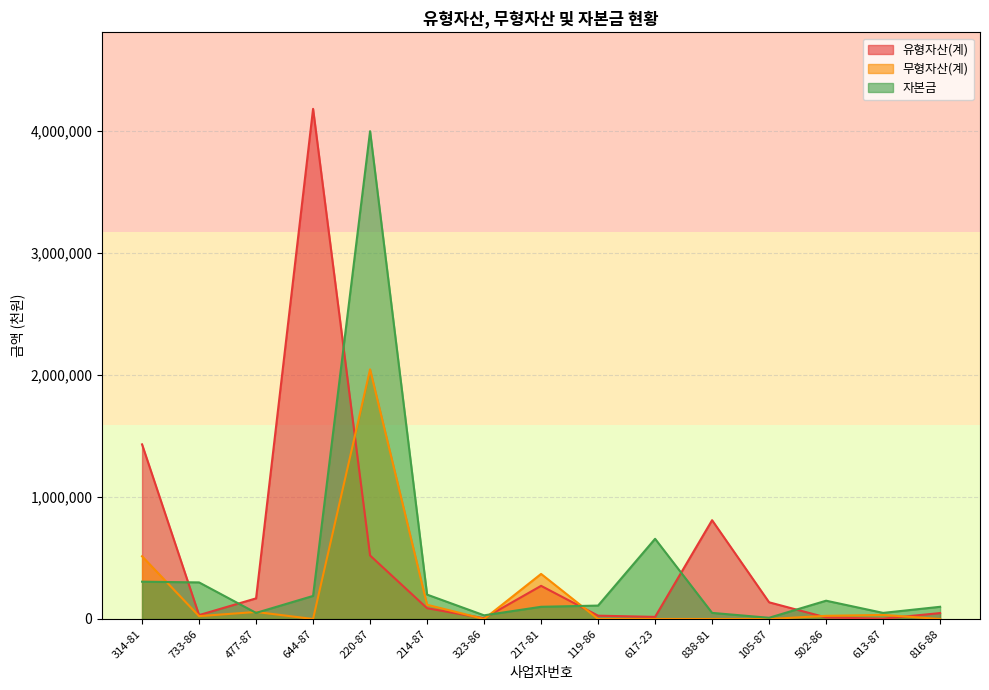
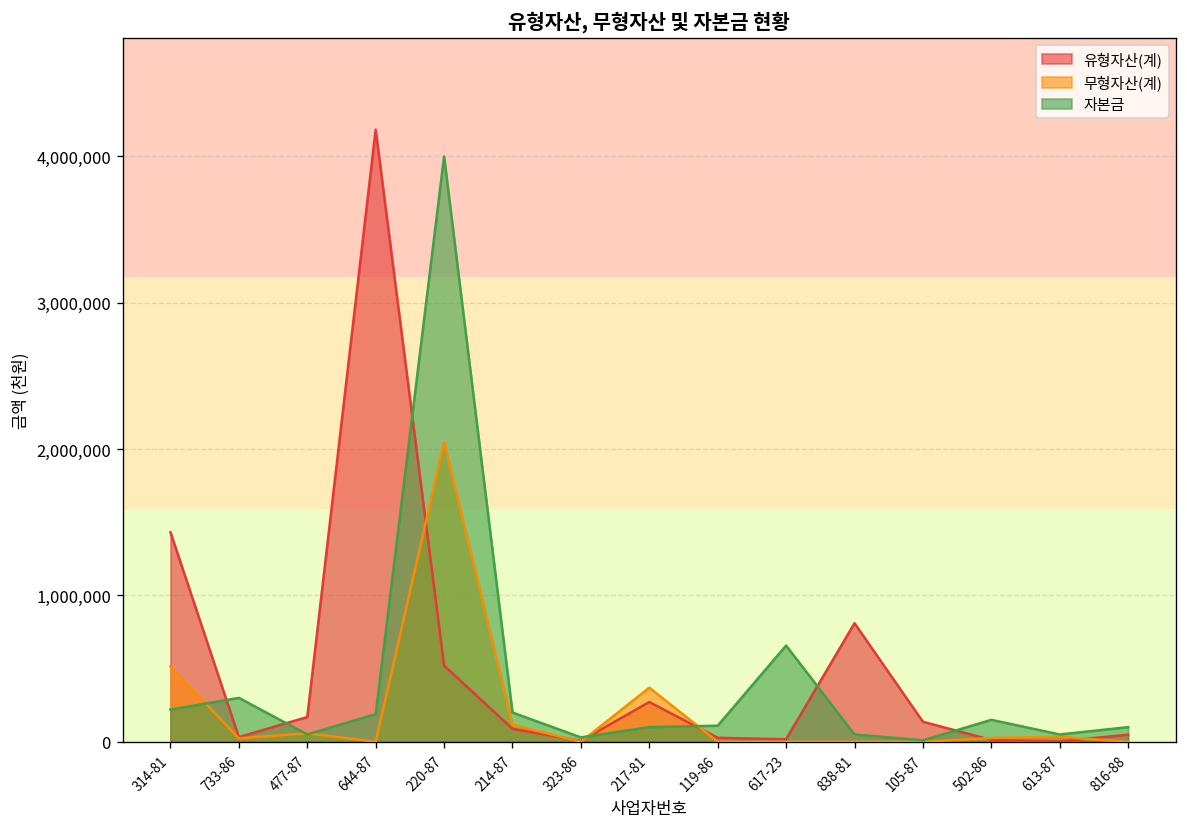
  {
    "유형자산(계)": {
      "314-81": "1,430,000",
      "477-87": "170,000",
      "644-87": "4,180,000",
      "220-87": "520,000",
      "214-87": "90,000",
      "217-81": "270,000",
      "119-86": "30,000",
      "838-81": "810,000",
      "105-87": "140,000",
      "613-87": "0",
      "816-88": "50,000"
    },
    "무형자산(계)": {
      "314-81": "510,000",
      "644-87": "0",
      "220-87": "2,050,000",
      "214-87": "120,000",
      "217-81": "370,000",
      "119-86": "0",
      "838-81": "0",
      "816-88": "0"
    },
    "자본금": {
-     "314-81": "310,000",
+     "314-81": "220,000",
      "733-86": "300,000",
      "644-87": "190,000",
      "220-87": "4,000,000",
      "214-87": "200,000",
      "323-86": "30,000",
      "217-81": "100,000",
      "119-86": "110,000",
      "617-23": "660,000",
      "838-81": "50,000",
      "502-86": "150,000",
      "816-88": "100,000"
    }
  }
